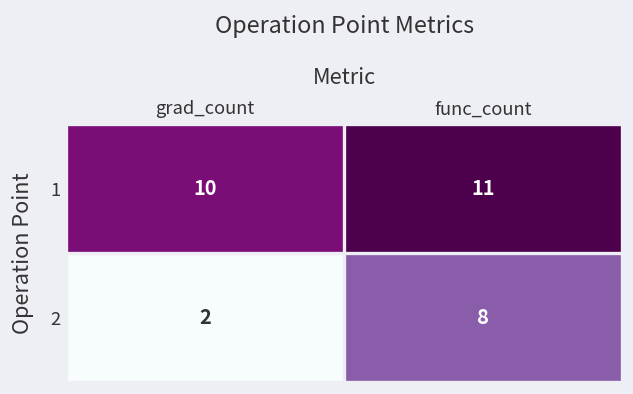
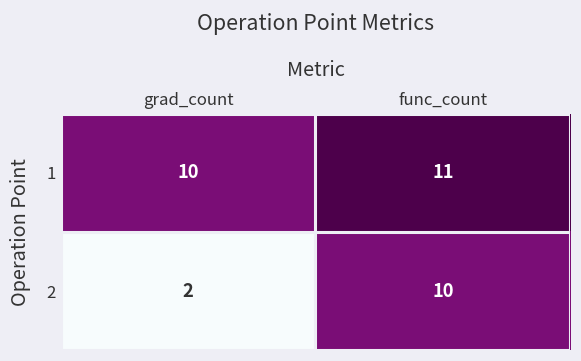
  {
    "1": {
      "grad_count": 10,
      "func_count": 11
    },
    "2": {
      "grad_count": 2,
-     "func_count": 8
+     "func_count": 10
    }
  }
